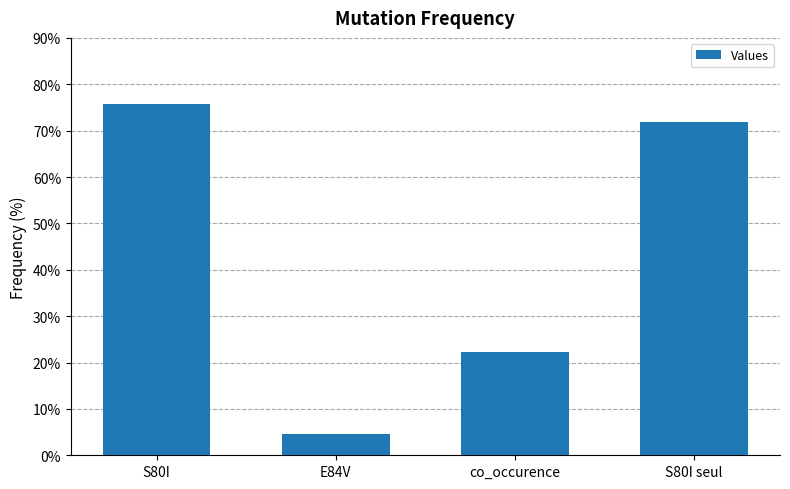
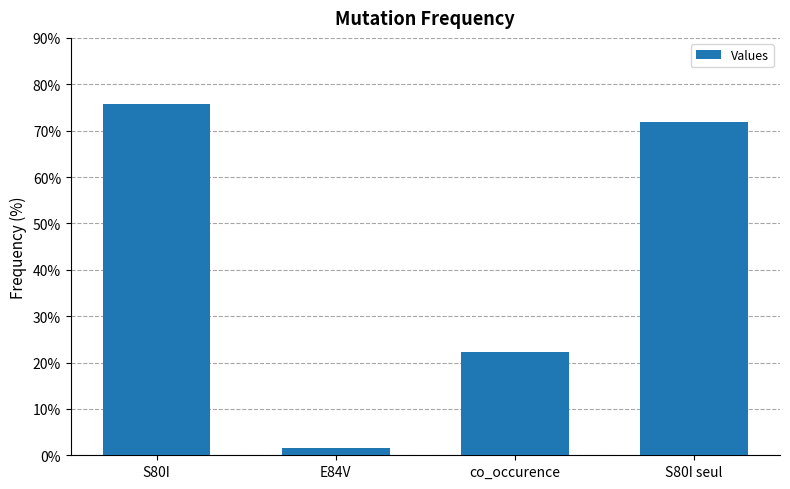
  {
    "S80I": "76%",
-   "E84V": "5%",
+   "E84V": "1%",
    "co_occurence": "22%",
    "S80I seul": "72%"
  }
